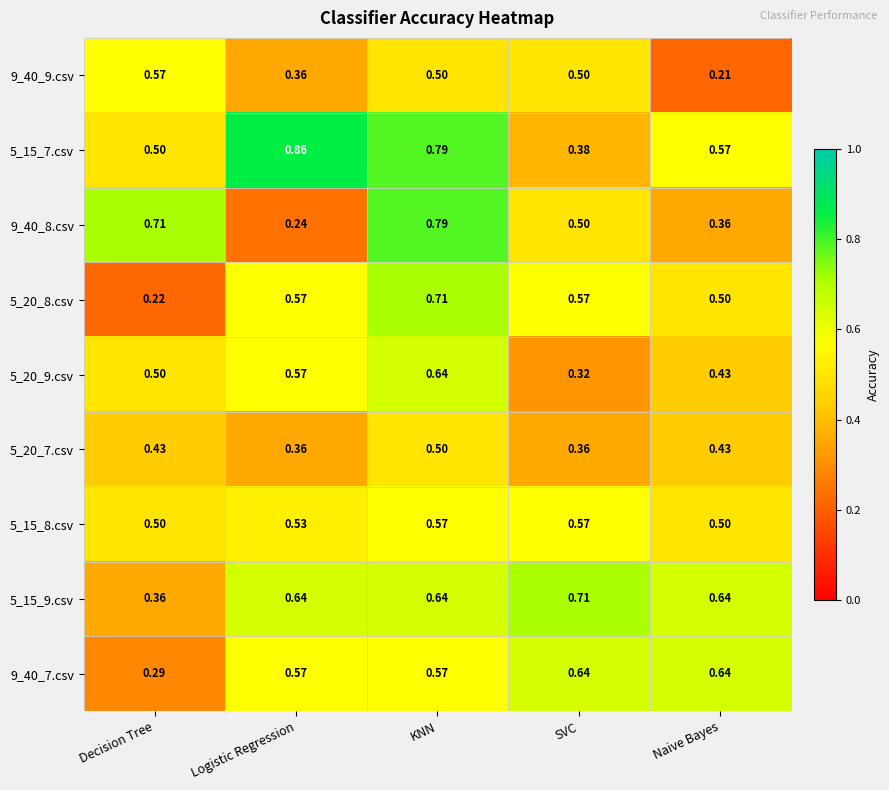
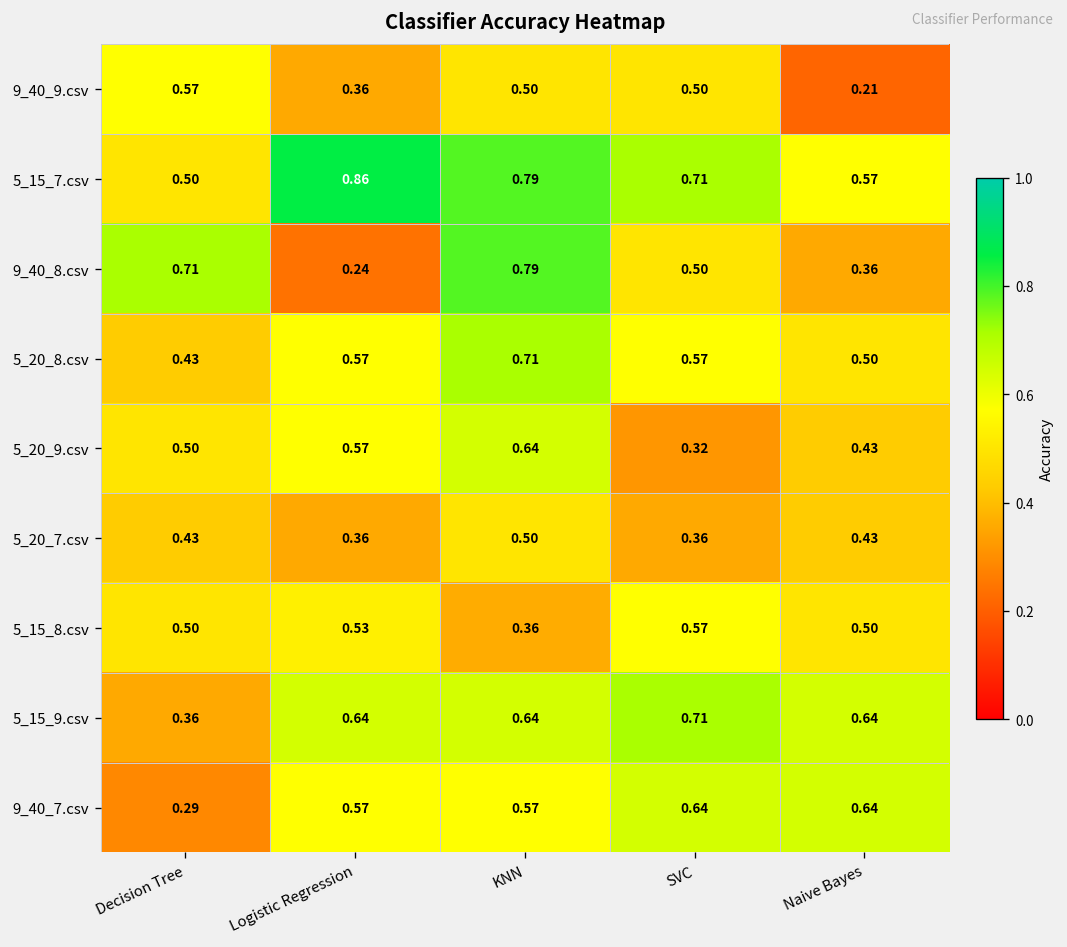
  {
    "9_40_9.csv": {
      "Decision Tree": 0.57,
      "Logistic Regression": 0.36,
      "KNN": 0.50,
      "SVC": 0.50,
      "Naive Bayes": 0.21
    },
    "5_15_7.csv": {
      "Decision Tree": 0.50,
      "Logistic Regression": 0.86,
      "KNN": 0.79,
-     "SVC": 0.38,
+     "SVC": 0.71,
      "Naive Bayes": 0.57
    },
    "9_40_8.csv": {
      "Decision Tree": 0.71,
      "Logistic Regression": 0.24,
      "KNN": 0.79,
      "SVC": 0.50,
      "Naive Bayes": 0.36
    },
    "5_20_8.csv": {
-     "Decision Tree": 0.22,
+     "Decision Tree": 0.43,
      "Logistic Regression": 0.57,
      "KNN": 0.71,
      "SVC": 0.57,
      "Naive Bayes": 0.50
    },
    "5_20_9.csv": {
      "Decision Tree": 0.50,
      "Logistic Regression": 0.57,
      "KNN": 0.64,
      "SVC": 0.32,
      "Naive Bayes": 0.43
    },
    "5_20_7.csv": {
      "Decision Tree": 0.43,
      "Logistic Regression": 0.36,
      "KNN": 0.50,
      "SVC": 0.36,
      "Naive Bayes": 0.43
    },
    "5_15_8.csv": {
      "Decision Tree": 0.50,
      "Logistic Regression": 0.53,
-     "KNN": 0.57,
+     "KNN": 0.36,
      "SVC": 0.57,
      "Naive Bayes": 0.50
    },
    "5_15_9.csv": {
      "Decision Tree": 0.36,
      "Logistic Regression": 0.64,
      "KNN": 0.64,
      "SVC": 0.71,
      "Naive Bayes": 0.64
    },
    "9_40_7.csv": {
      "Decision Tree": 0.29,
      "Logistic Regression": 0.57,
      "KNN": 0.57,
      "SVC": 0.64,
      "Naive Bayes": 0.64
    }
  }
